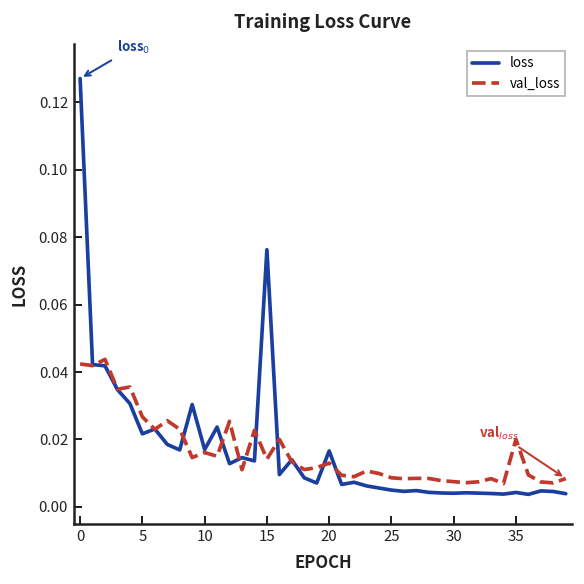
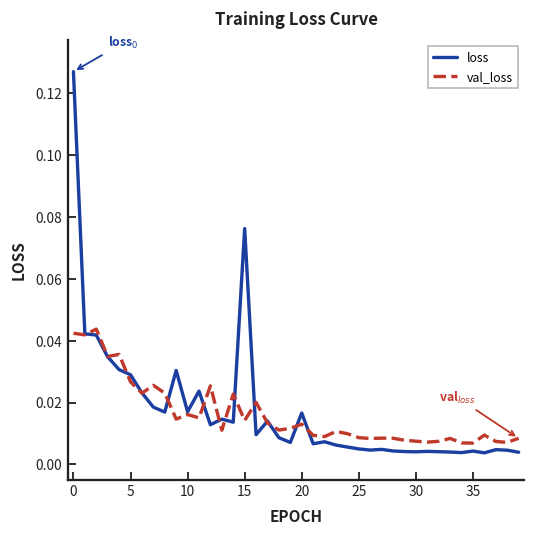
  {
    "loss": {
      "0": 0.127,
-     "5": 0.022,
+     "5": 0.029,
      "15": 0.076,
      "20": 0.017,
      "25": 0.005,
      "30": 0.004,
      "35": 0.004
    },
    "val_loss": {
      "0": 0.042,
      "5": 0.027,
      "15": 0.014,
      "20": 0.013,
      "25": 0.009,
      "30": 0.007,
-     "35": 0.020
+     "35": 0.007
    }
  }
